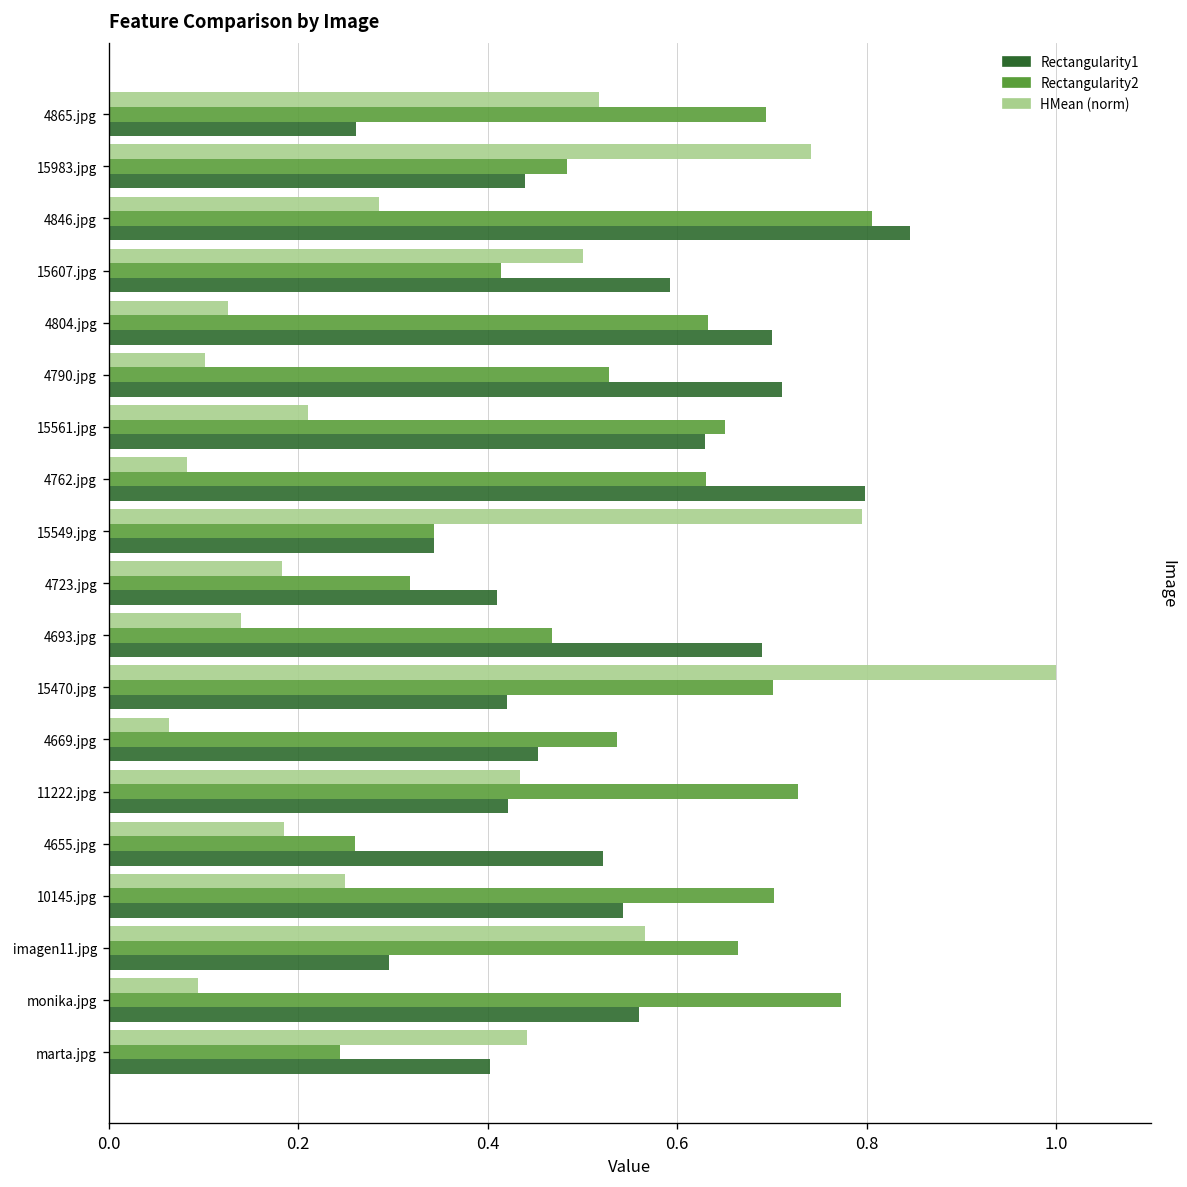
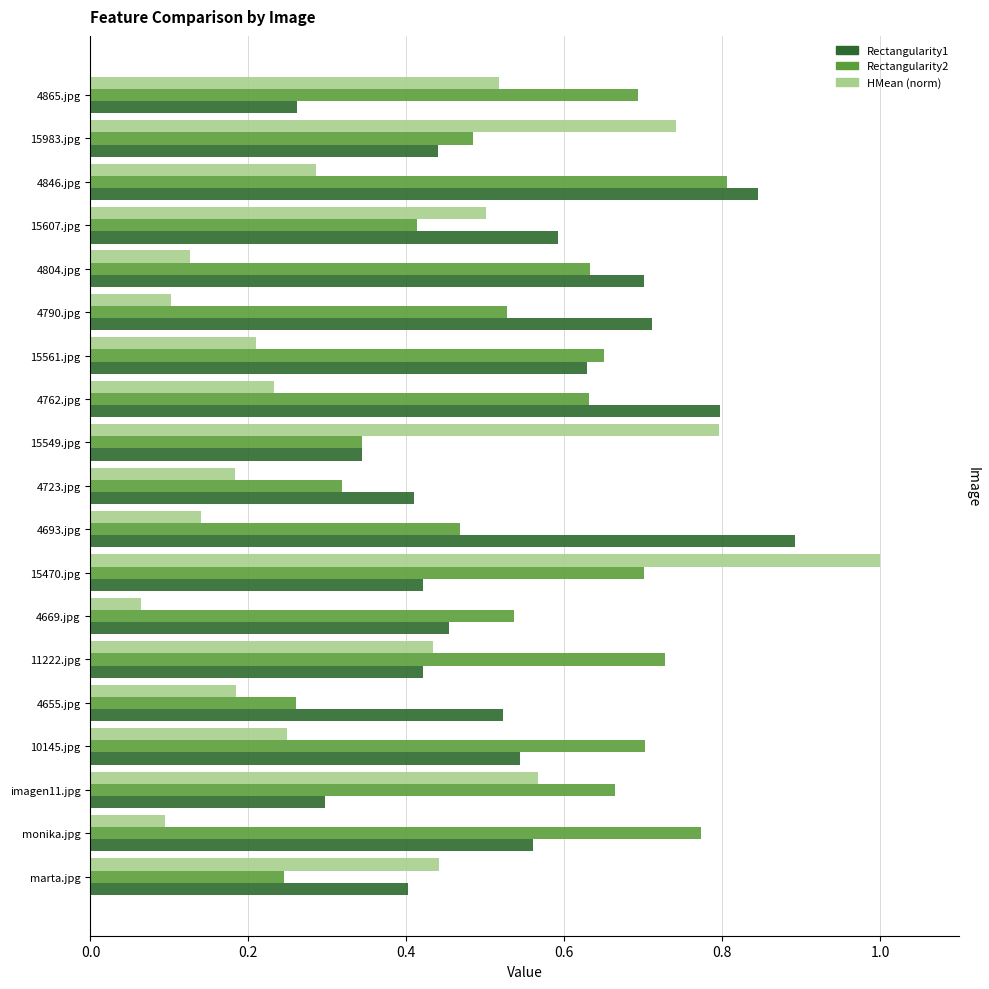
  {
    "Rectangularity1": {
      "4865.jpg": 0.26,
      "15983.jpg": 0.44,
      "4846.jpg": 0.85,
      "15607.jpg": 0.59,
      "4804.jpg": 0.70,
      "4790.jpg": 0.71,
      "15561.jpg": 0.63,
      "4762.jpg": 0.80,
      "15549.jpg": 0.34,
      "4723.jpg": 0.41,
-     "4693.jpg": 0.69,
+     "4693.jpg": 0.89,
      "15470.jpg": 0.42,
      "4669.jpg": 0.45,
      "11222.jpg": 0.42,
      "4655.jpg": 0.52,
      "10145.jpg": 0.54,
      "imagen11.jpg": 0.30,
      "monika.jpg": 0.56,
      "marta.jpg": 0.40
    },
    "Rectangularity2": {
      "4865.jpg": 0.69,
      "15983.jpg": 0.48,
      "4846.jpg": 0.81,
      "15607.jpg": 0.41,
      "4804.jpg": 0.63,
      "4790.jpg": 0.53,
      "15561.jpg": 0.65,
      "4762.jpg": 0.63,
      "15549.jpg": 0.34,
      "4723.jpg": 0.32,
      "4693.jpg": 0.47,
      "15470.jpg": 0.70,
      "4669.jpg": 0.54,
      "11222.jpg": 0.73,
      "4655.jpg": 0.26,
      "10145.jpg": 0.70,
      "imagen11.jpg": 0.66,
      "monika.jpg": 0.77,
      "marta.jpg": 0.24
    },
    "HMean (norm)": {
      "4865.jpg": 0.52,
      "15983.jpg": 0.74,
      "4846.jpg": 0.29,
      "15607.jpg": 0.50,
      "4804.jpg": 0.13,
      "4790.jpg": 0.10,
      "15561.jpg": 0.21,
-     "4762.jpg": 0.08,
+     "4762.jpg": 0.23,
      "15549.jpg": 0.80,
      "4723.jpg": 0.18,
      "4693.jpg": 0.14,
      "15470.jpg": 1.00,
      "4669.jpg": 0.06,
      "11222.jpg": 0.43,
      "4655.jpg": 0.18,
      "10145.jpg": 0.25,
      "imagen11.jpg": 0.57,
      "monika.jpg": 0.09,
      "marta.jpg": 0.44
    }
  }
